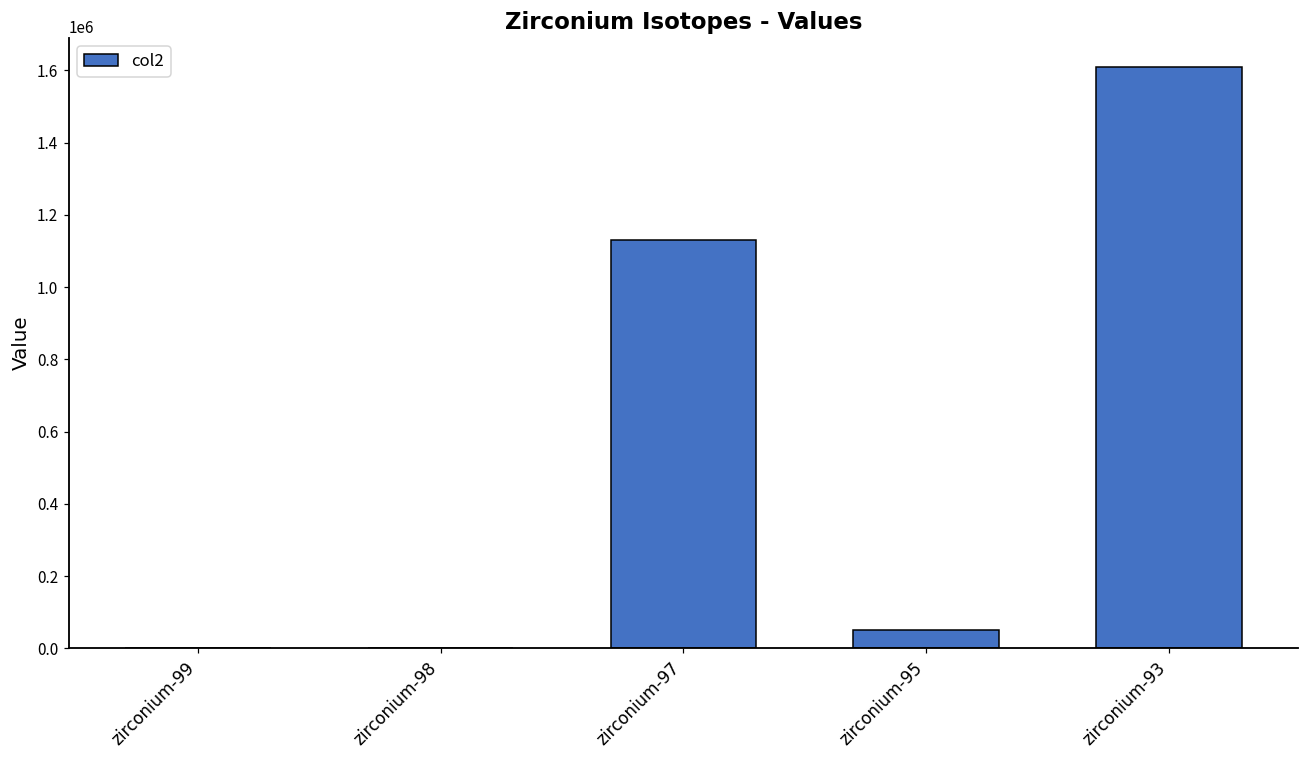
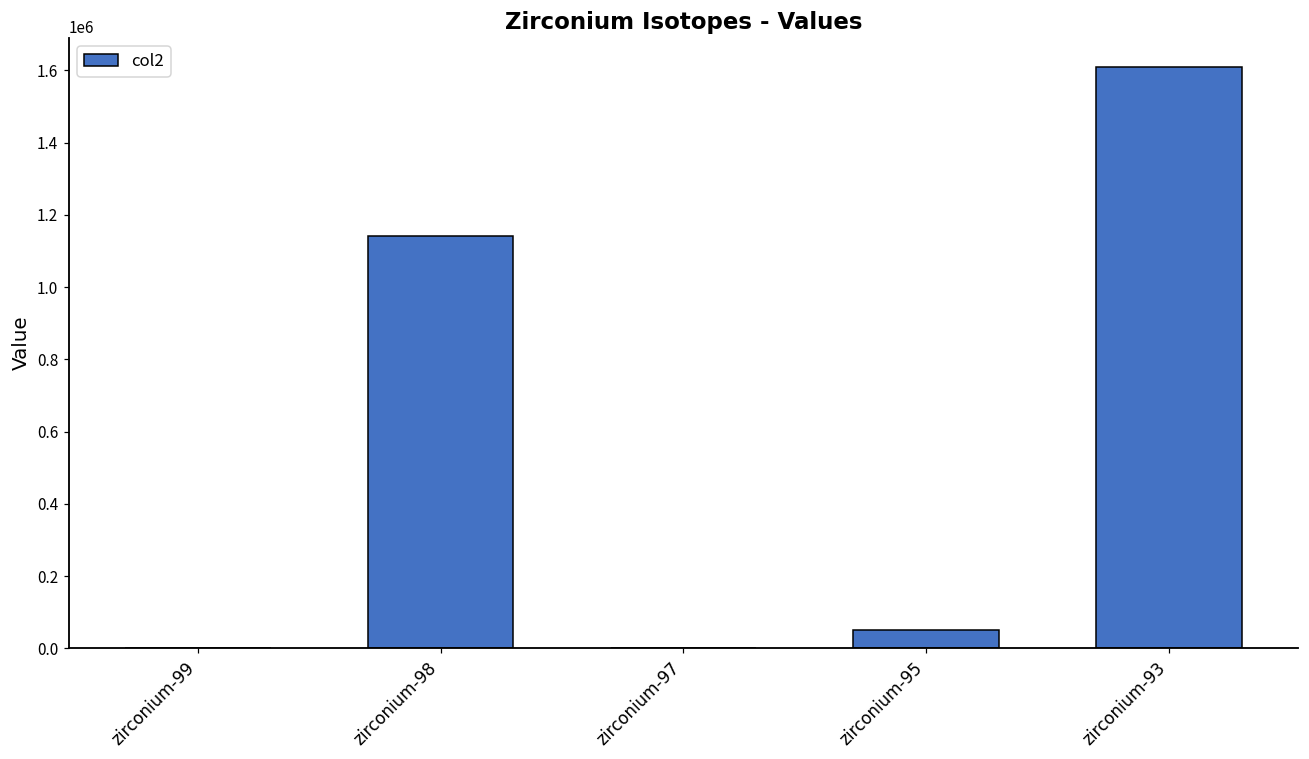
  {
-   "zirconium-98": 0,
-   "zirconium-97": 1130000,
+   "zirconium-98": 1140000,
+   "zirconium-97": 0,
    "zirconium-95": 50000,
    "zirconium-93": 1610000
  }
